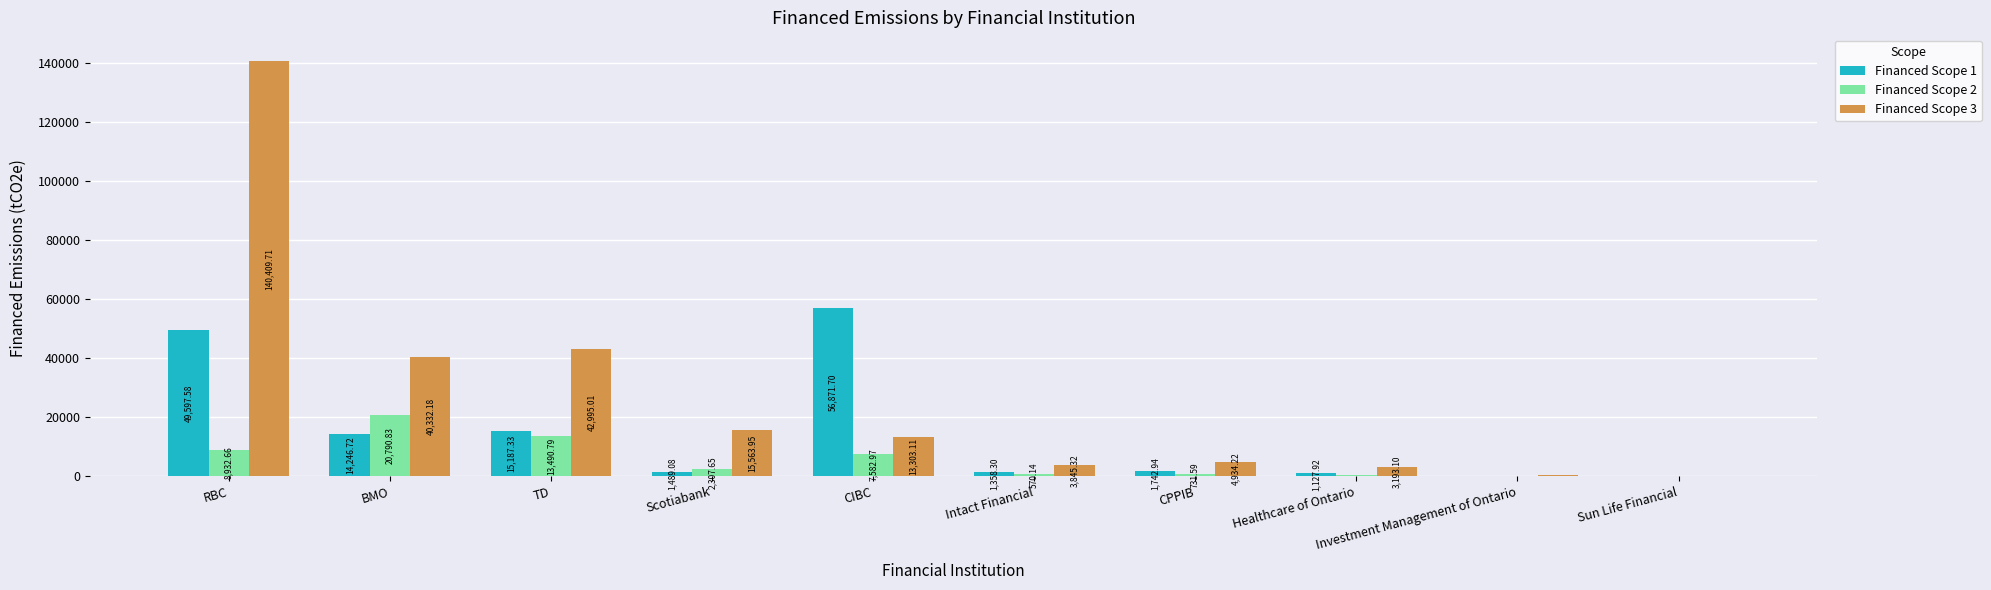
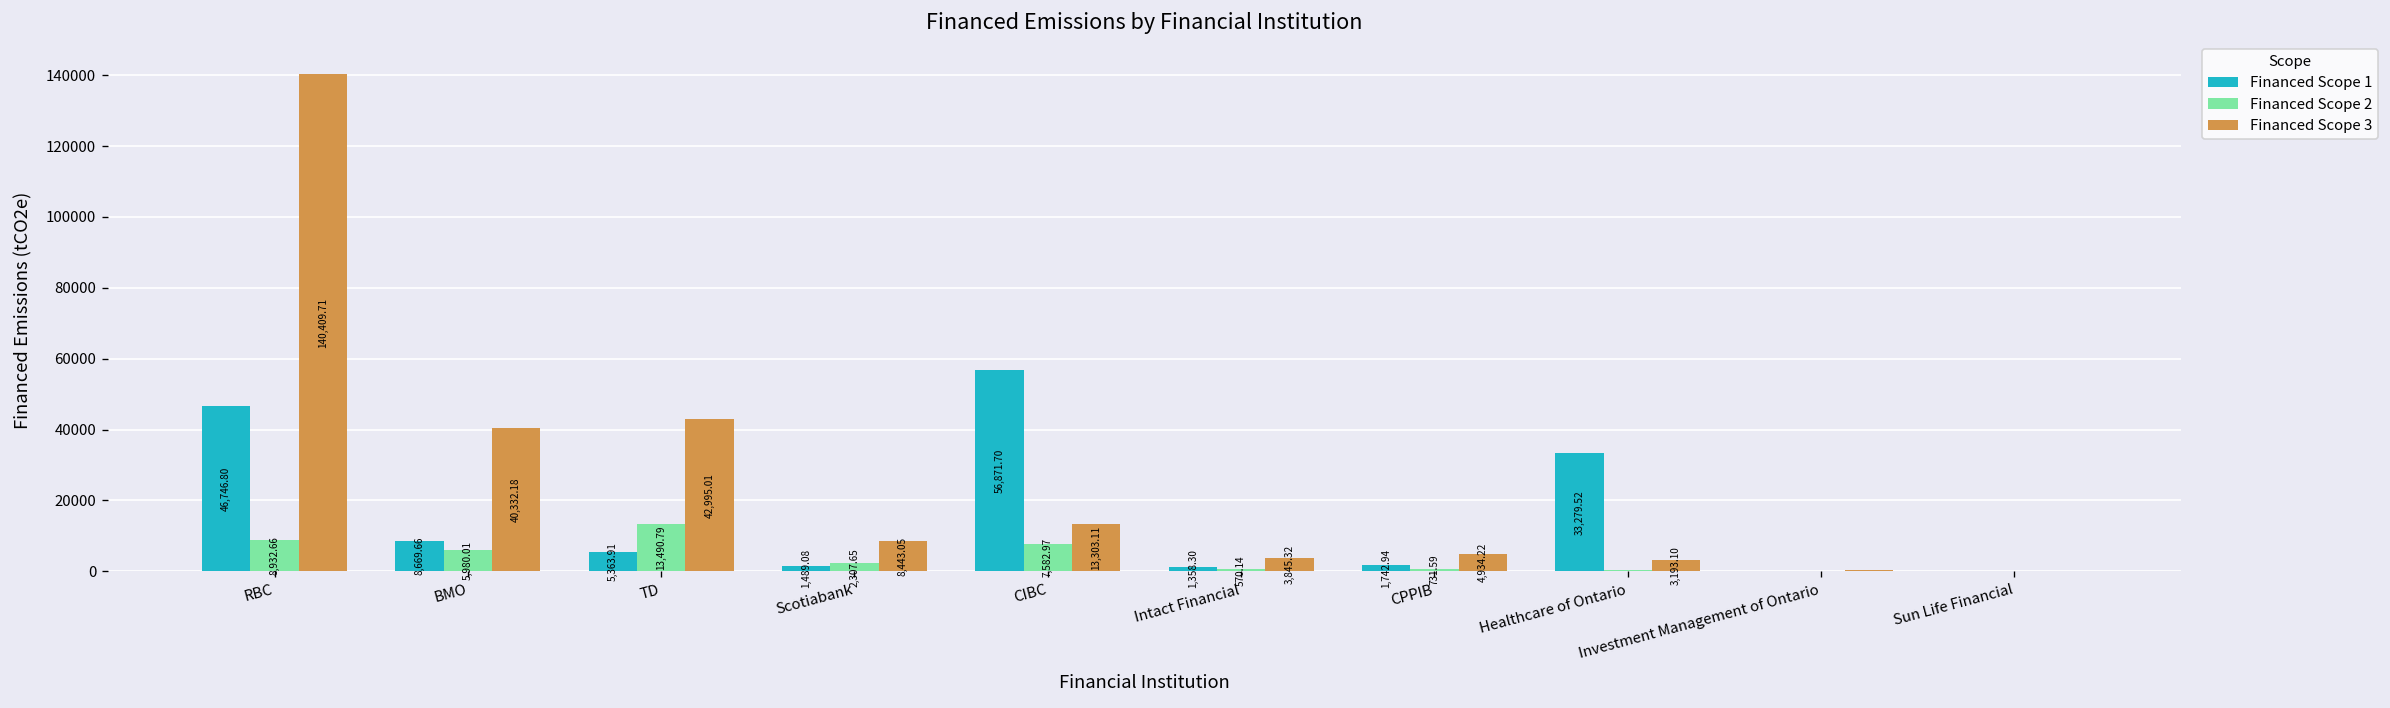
  {
    "Financed Scope 1": {
-     "RBC": "49,597.58",
-     "BMO": "14,246.72",
-     "TD": "15,187.33",
+     "RBC": "46,746.80",
+     "BMO": "8,669.66",
+     "TD": "5,363.91",
      "Scotiabank": "1,489.08",
      "CIBC": "56,871.70",
      "Intact Financial": "1,358.30",
      "CPPIB": "1,742.94",
-     "Healthcare of Ontario": "1,127.92"
+     "Healthcare of Ontario": "33,279.52"
    },
    "Financed Scope 2": {
      "RBC": "8,932.66",
-     "BMO": "20,790.83",
+     "BMO": "5,980.01",
      "TD": "13,490.79",
      "Scotiabank": "2,307.65",
      "CIBC": "7,582.97",
      "Intact Financial": "570.14",
      "CPPIB": "731.59"
    },
    "Financed Scope 3": {
      "RBC": "140,409.71",
      "BMO": "40,332.18",
      "TD": "42,995.01",
-     "Scotiabank": "15,563.95",
+     "Scotiabank": "8,443.05",
      "CIBC": "13,303.11",
      "Intact Financial": "3,845.32",
      "CPPIB": "4,934.22",
      "Healthcare of Ontario": "3,193.10"
    }
  }
